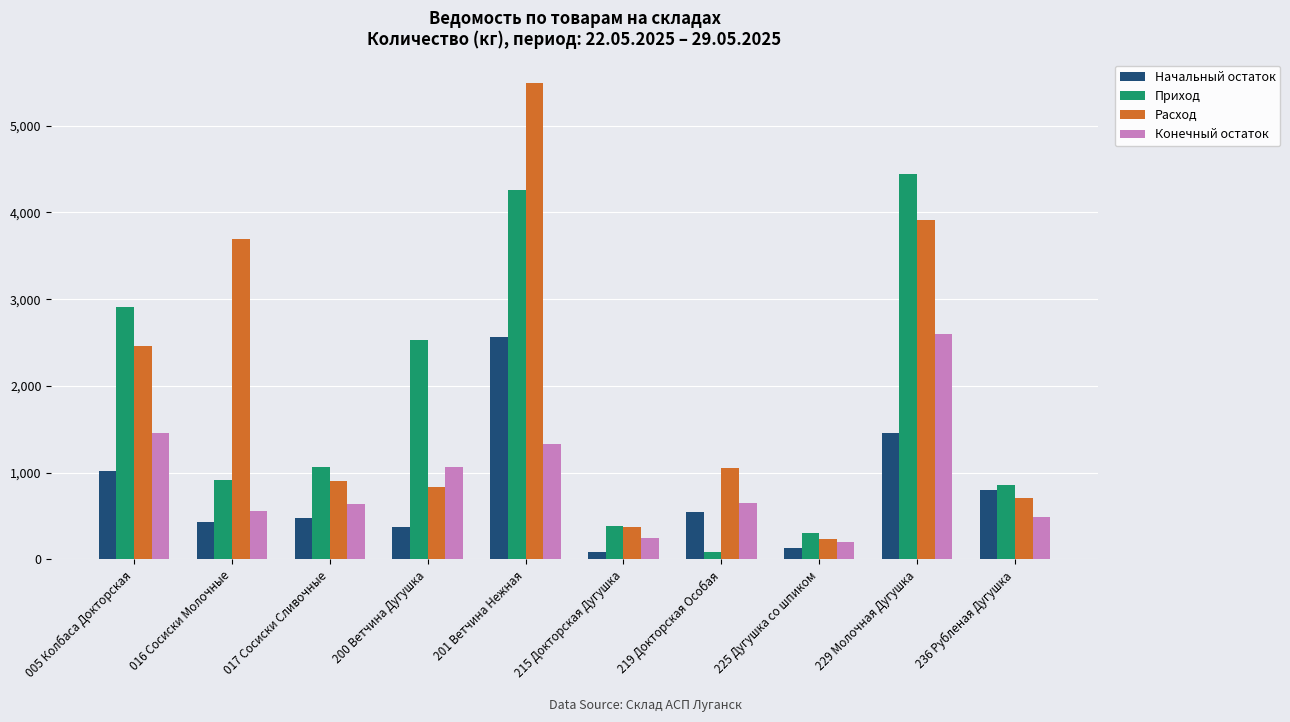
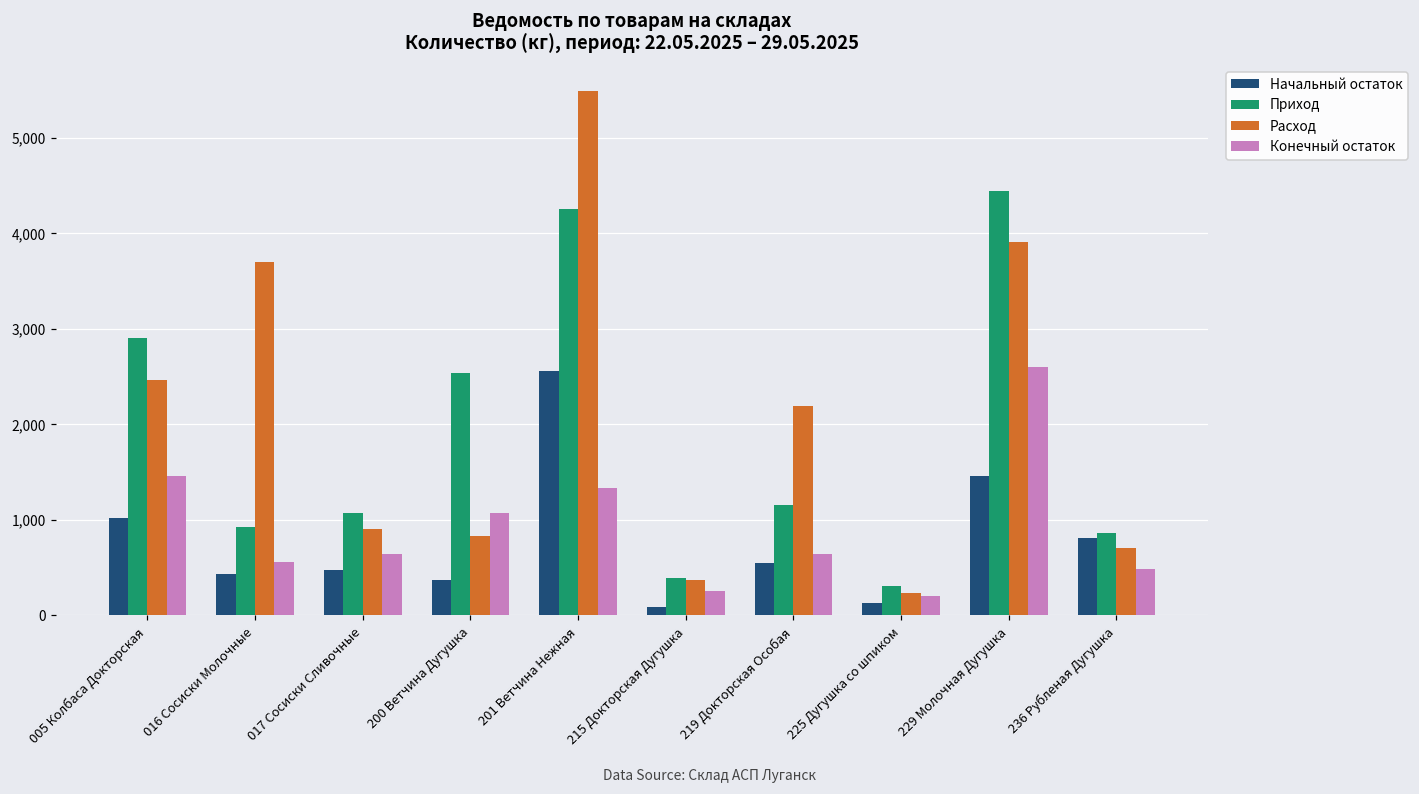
  {
    "Начальный остаток": {
      "005 Колбаса Докторская": "1,000",
      "016 Сосиски Молочные": "400",
      "017 Сосиски Сливочные": "500",
      "200 Ветчина Дугушка": "400",
      "201 Ветчина Нежная": "2,600",
      "215 Докторская Дугушка": "100",
      "219 Докторская Особая": "500",
      "225 Дугушка со шпиком": "100",
      "229 Молочная Дугушка": "1,500",
      "236 Рубленая Дугушка": "800"
    },
    "Приход": {
      "005 Колбаса Докторская": "2,900",
      "016 Сосиски Молочные": "900",
      "017 Сосиски Сливочные": "1,100",
      "200 Ветчина Дугушка": "2,500",
      "201 Ветчина Нежная": "4,300",
      "215 Докторская Дугушка": "400",
-     "219 Докторская Особая": "100",
+     "219 Докторская Особая": "1,200",
      "225 Дугушка со шпиком": "300",
      "229 Молочная Дугушка": "4,400",
      "236 Рубленая Дугушка": "900"
    },
    "Расход": {
      "005 Колбаса Докторская": "2,500",
      "016 Сосиски Молочные": "3,700",
      "017 Сосиски Сливочные": "900",
      "200 Ветчина Дугушка": "800",
      "201 Ветчина Нежная": "5,500",
      "215 Докторская Дугушка": "400",
-     "219 Докторская Особая": "1,100",
+     "219 Докторская Особая": "2,200",
      "225 Дугушка со шпиком": "200",
      "229 Молочная Дугушка": "3,900",
      "236 Рубленая Дугушка": "700"
    },
    "Конечный остаток": {
      "005 Колбаса Докторская": "1,500",
      "016 Сосиски Молочные": "600",
      "017 Сосиски Сливочные": "600",
      "200 Ветчина Дугушка": "1,100",
      "201 Ветчина Нежная": "1,300",
      "215 Докторская Дугушка": "300",
      "219 Докторская Особая": "600",
      "225 Дугушка со шпиком": "200",
      "229 Молочная Дугушка": "2,600",
      "236 Рубленая Дугушка": "500"
    }
  }
